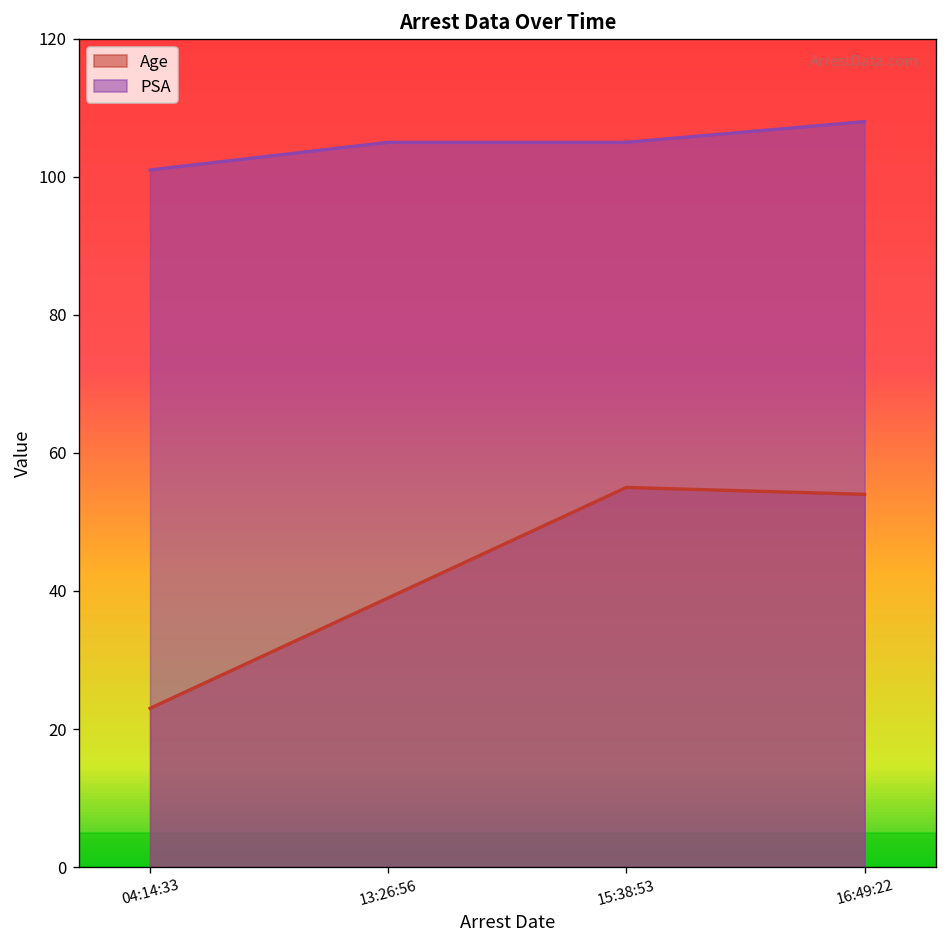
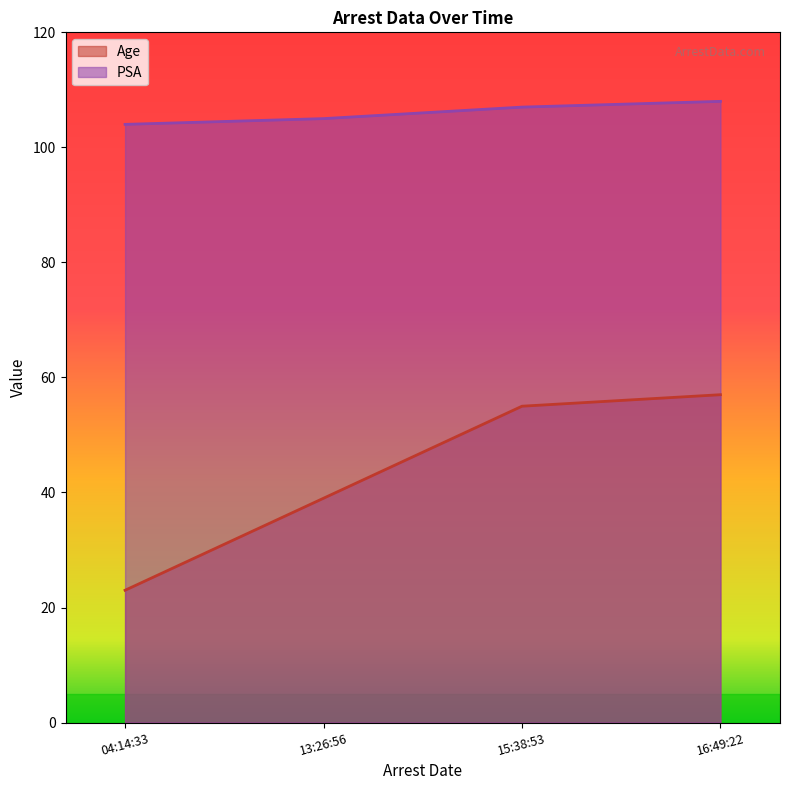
  {
    "Age": {
      "04:14:33": 23,
      "13:26:56": 39,
      "15:38:53": 55,
-     "16:49:22": 54
+     "16:49:22": 57
    },
    "PSA": {
-     "04:14:33": 101,
+     "04:14:33": 104,
      "13:26:56": 105,
-     "15:38:53": 105,
+     "15:38:53": 107,
      "16:49:22": 108
    }
  }
